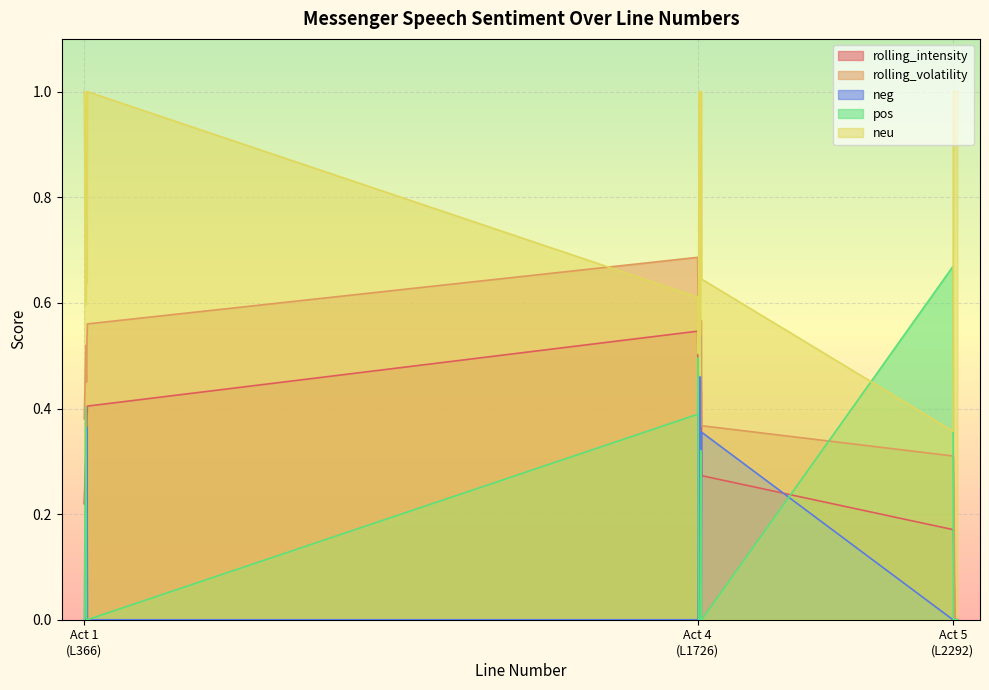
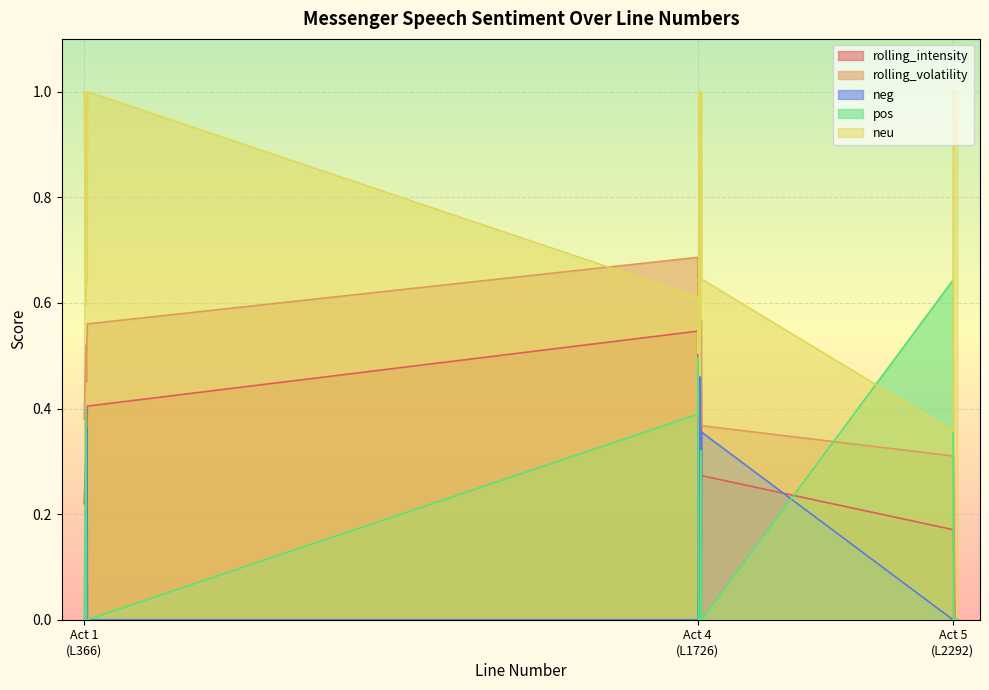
  {
    "pos": {
      "Act 4 (L1726)": 0.39,
-     "Act 5 (L2292)": 0.67
+     "Act 5 (L2292)": 0.64
    }
  }
